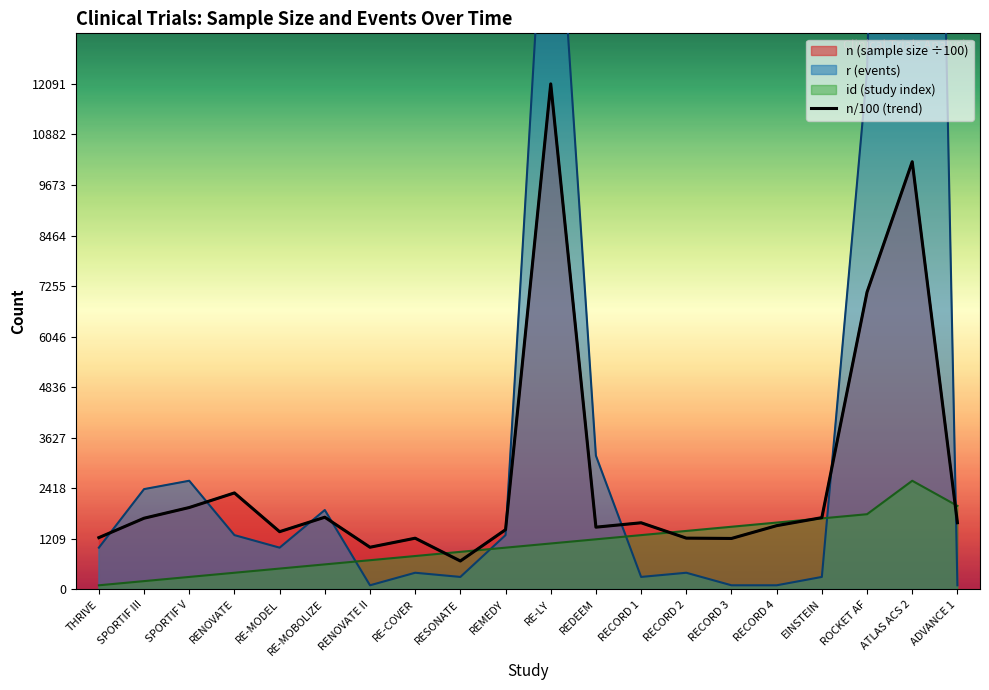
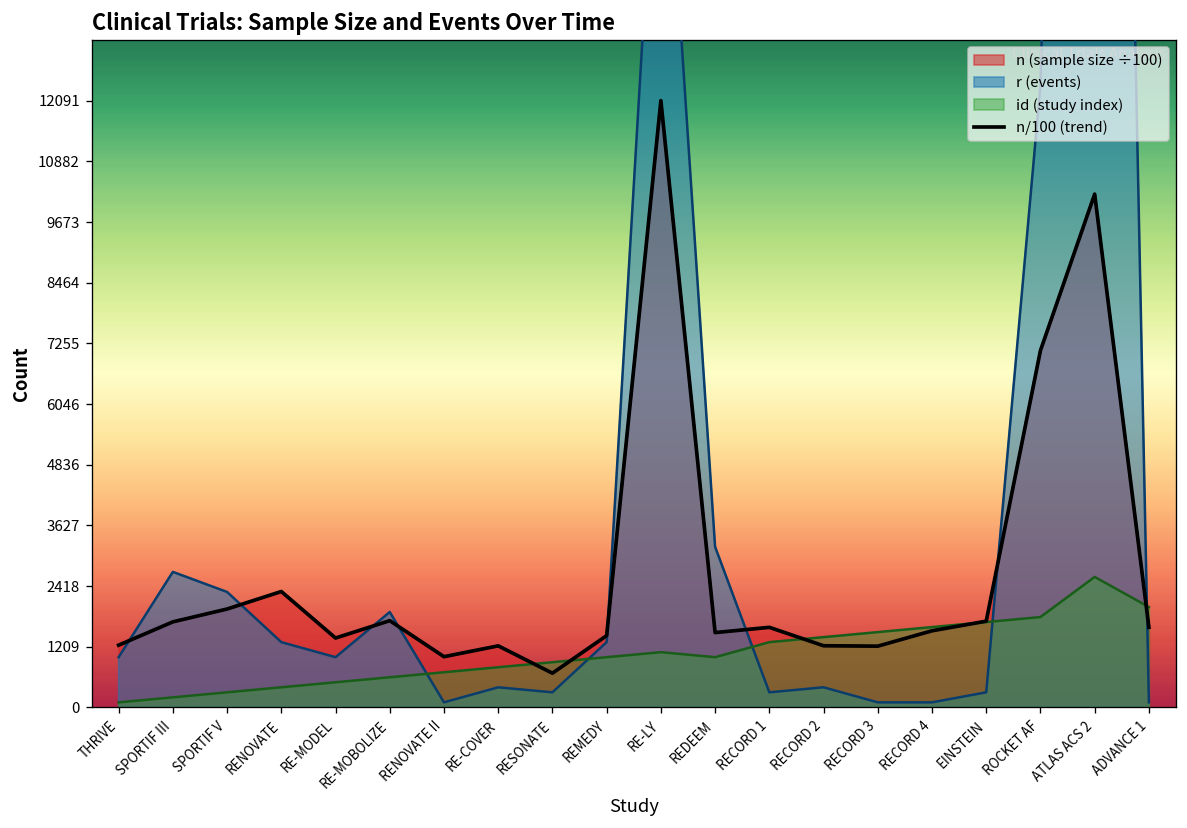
  {
    "n (sample size ÷100)": {
      "THRIVE": 1200,
      "SPORTIF III": 1700,
      "SPORTIF V": 2000,
      "RENOVATE": 2300,
      "RE-MODEL": 1400,
      "RE-MOBOLIZE": 1700,
      "RENOVATE II": 1000,
      "RE-COVER": 1200,
      "RESONATE": 700,
      "REMEDY": 1400,
      "RE-LY": 12100,
      "REDEEM": 1500,
      "RECORD 1": 1600,
      "RECORD 2": 1200,
      "RECORD 3": 1200,
      "RECORD 4": 1500,
      "ROCKET AF": 7100,
      "ATLAS ACS 2": 10200,
      "ADVANCE 1": 1600
    },
    "r (events)": {
      "THRIVE": 1000,
-     "SPORTIF III": 2400,
-     "SPORTIF V": 2600,
+     "SPORTIF III": 2700,
+     "SPORTIF V": 2300,
      "RENOVATE": 1300,
      "RE-MODEL": 1000,
      "RE-MOBOLIZE": 1900,
      "RENOVATE II": 100,
      "RE-COVER": 400,
      "RESONATE": 300,
      "REMEDY": 1300,
      "REDEEM": 3200,
      "RECORD 1": 300,
      "RECORD 2": 400,
      "RECORD 3": 100,
      "RECORD 4": 100,
      "EINSTEIN": 300,
      "ADVANCE 1": 100
    },
    "id (study index)": {
      "THRIVE": 100,
      "SPORTIF III": 200,
      "SPORTIF V": 300,
      "RENOVATE": 400,
      "RE-MODEL": 500,
      "RE-MOBOLIZE": 600,
      "RENOVATE II": 700,
      "RE-COVER": 800,
      "RESONATE": 900,
      "REMEDY": 1000,
      "RE-LY": 1100,
-     "REDEEM": 1200,
+     "REDEEM": 1000,
      "RECORD 1": 1300,
      "RECORD 2": 1400,
      "RECORD 3": 1500,
      "RECORD 4": 1600,
      "ROCKET AF": 1800,
      "ATLAS ACS 2": 2600,
      "ADVANCE 1": 2000
    }
  }
